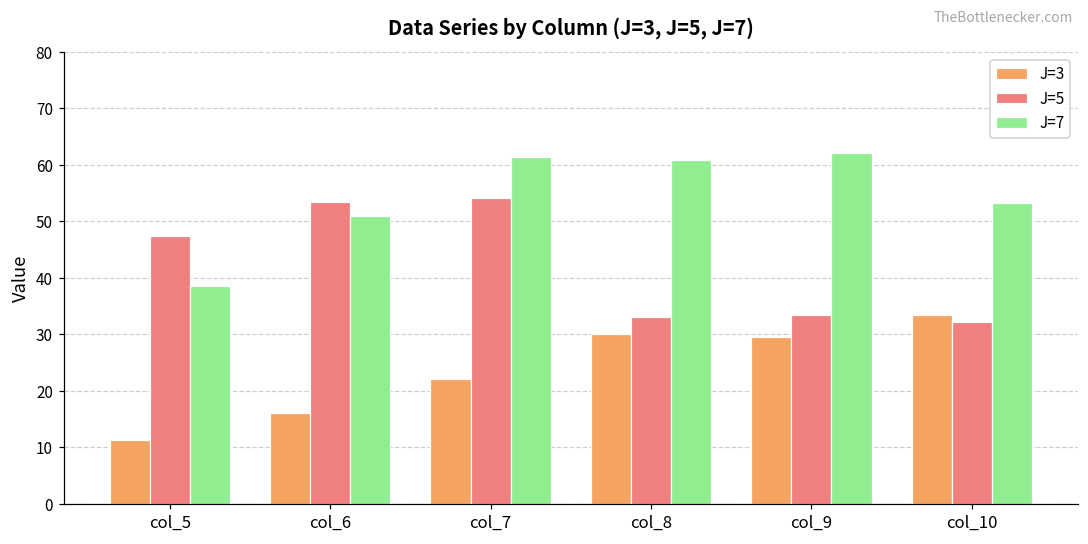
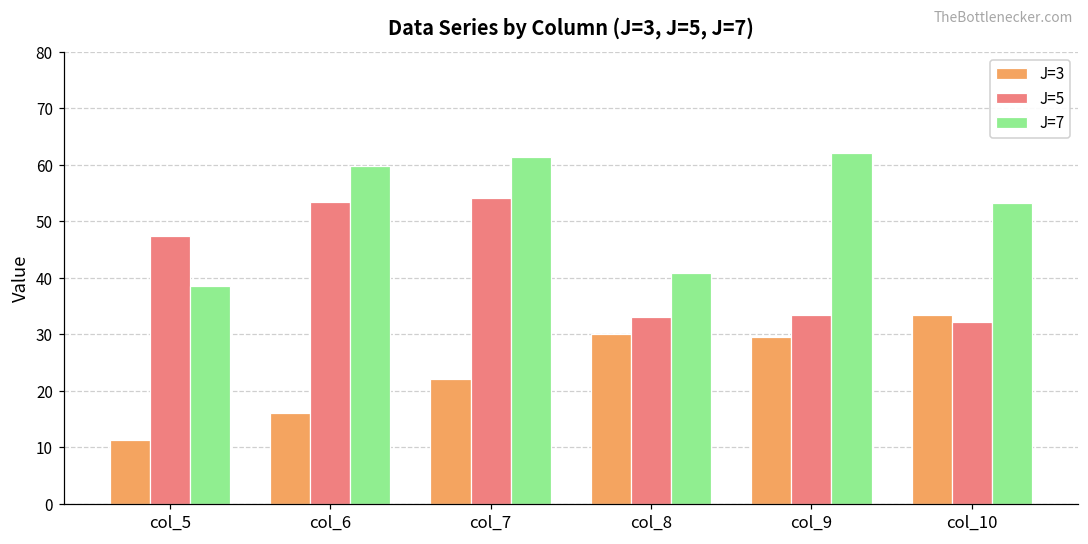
  {
    "J=7": {
      "col_5": 39,
-     "col_6": 51,
+     "col_6": 60,
      "col_7": 61,
-     "col_8": 61,
+     "col_8": 41,
      "col_9": 62,
      "col_10": 53
    }
  }
